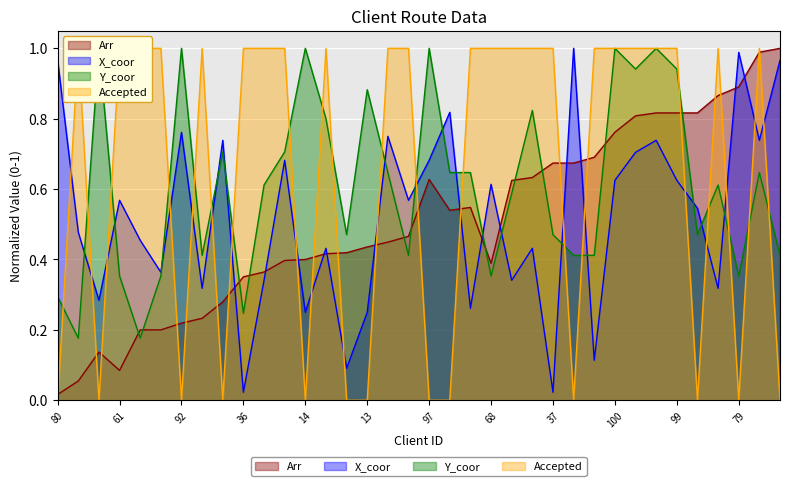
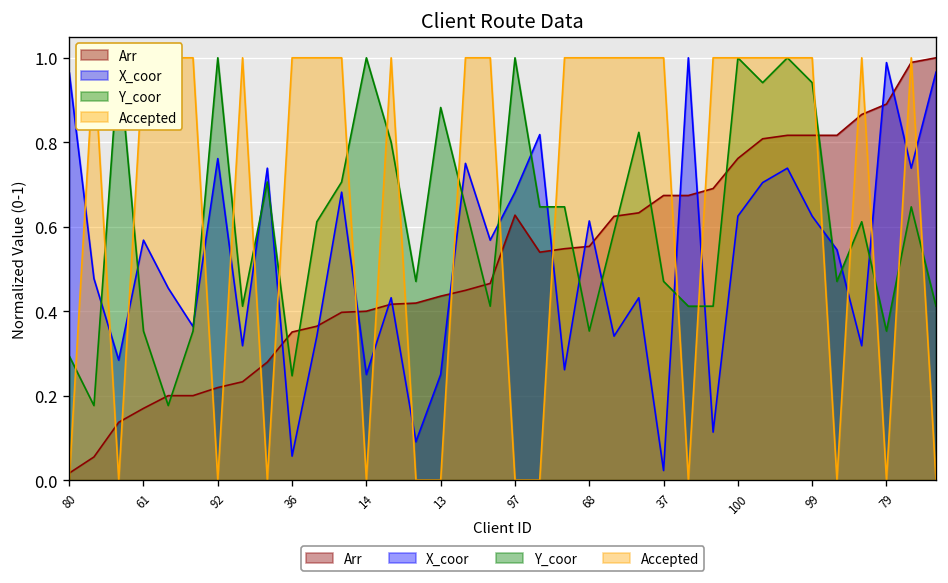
  {
    "Arr": {
      "80": 0.02,
-     "61": 0.08,
+     "61": 0.17,
      "92": 0.22,
      "36": 0.35,
      "97": 0.63,
-     "68": 0.39,
+     "68": 0.55,
      "37": 0.67,
      "100": 0.76,
      "99": 0.82,
      "79": 0.89
    },
    "X_coor": {
      "80": 0.97,
      "61": 0.57,
      "92": 0.76,
-     "36": 0.02,
+     "36": 0.06,
      "97": 0.68,
      "68": 0.61,
      "37": 0.02,
      "100": 0.63,
      "99": 0.63,
      "79": 0.99
    },
    "Y_coor": {
      "80": 0.29,
      "61": 0.35,
      "92": 1.00,
      "36": 0.25,
      "97": 1.00,
      "68": 0.35,
      "37": 0.47,
      "99": 0.94,
      "79": 0.35
    },
    "Accepted": {
      "80": 0.00,
      "61": 1.00,
      "92": 0.00,
      "36": 1.00,
      "97": 0.00,
      "68": 1.00,
      "37": 1.00,
      "99": 1.00,
      "79": 0.00
    }
  }
